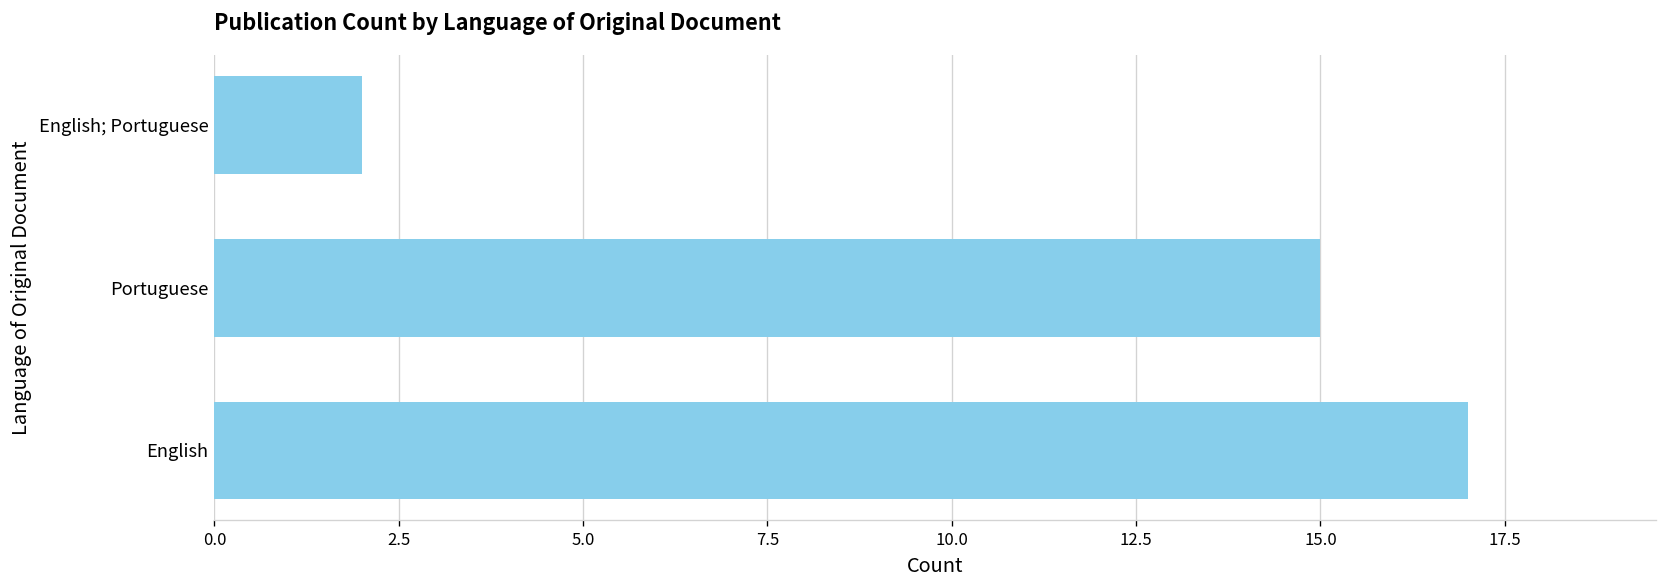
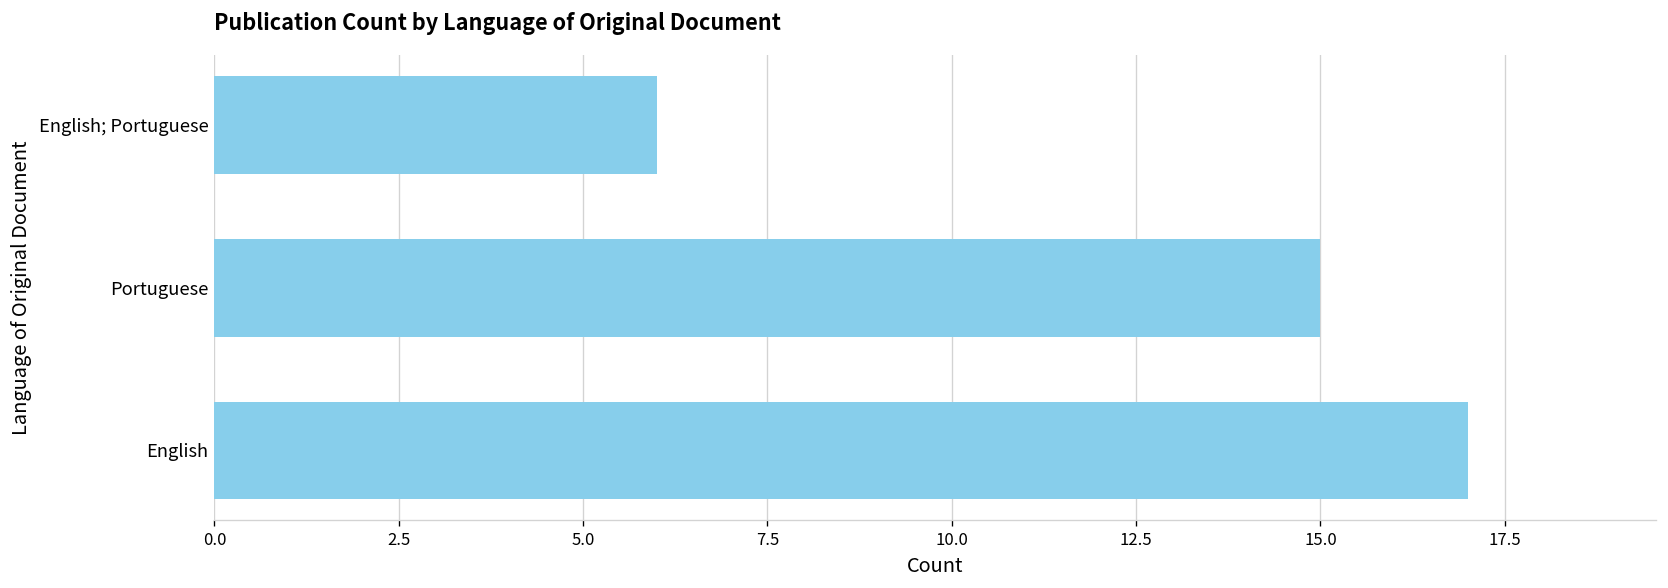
  {
-   "English; Portuguese": 2,
+   "English; Portuguese": 6,
    "Portuguese": 15,
    "English": 17
  }
